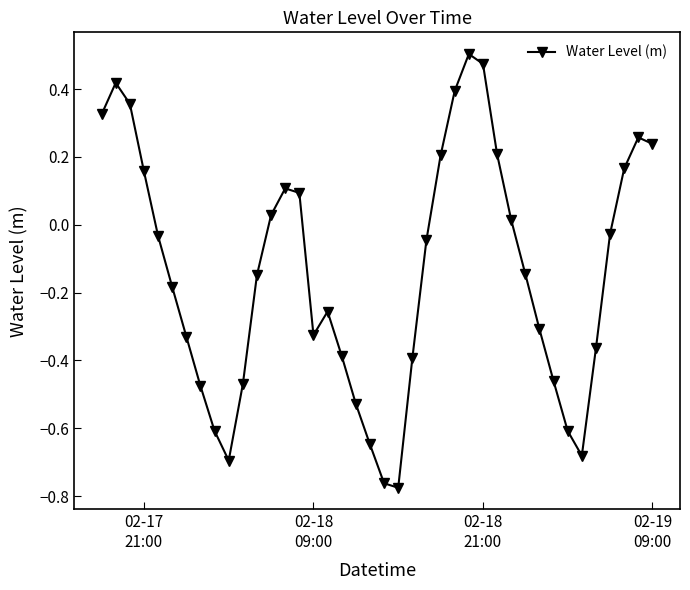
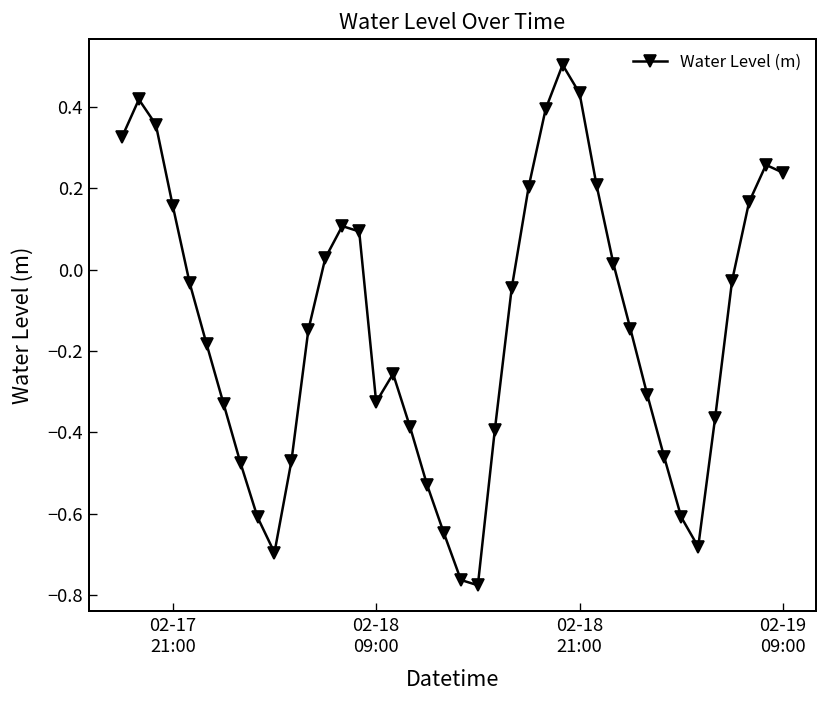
  {
    "02-17 21:00": 0.16,
    "02-18 09:00": -0.33,
-   "02-18 21:00": 0.47,
+   "02-18 21:00": 0.43,
    "02-19 09:00": 0.24
  }
